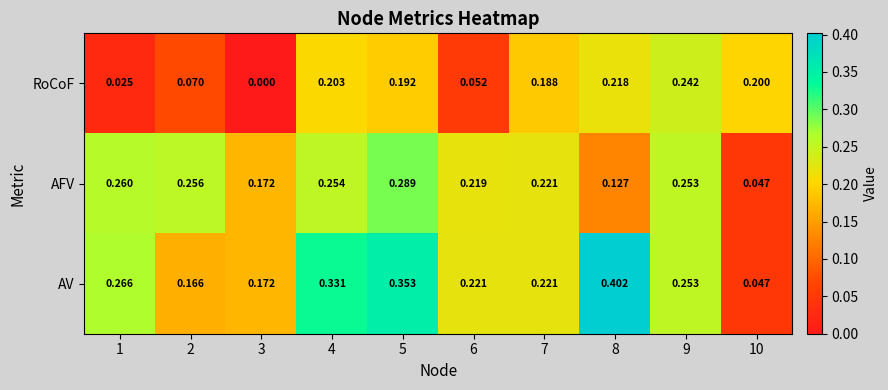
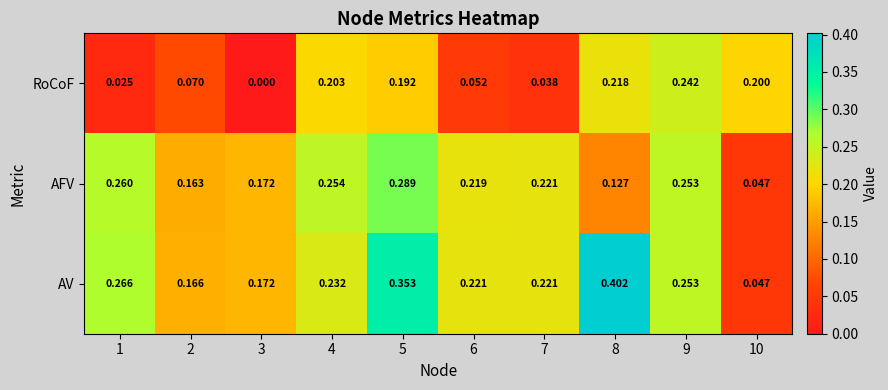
  {
    "RoCoF": {
      "1": 0.025,
      "2": 0.070,
      "3": 0.000,
      "4": 0.203,
      "5": 0.192,
      "6": 0.052,
-     "7": 0.188,
+     "7": 0.038,
      "8": 0.218,
      "9": 0.242,
      "10": 0.200
    },
    "AFV": {
      "1": 0.260,
-     "2": 0.256,
+     "2": 0.163,
      "3": 0.172,
      "4": 0.254,
      "5": 0.289,
      "6": 0.219,
      "7": 0.221,
      "8": 0.127,
      "9": 0.253,
      "10": 0.047
    },
    "AV": {
      "1": 0.266,
      "2": 0.166,
      "3": 0.172,
-     "4": 0.331,
+     "4": 0.232,
      "5": 0.353,
      "6": 0.221,
      "7": 0.221,
      "8": 0.402,
      "9": 0.253,
      "10": 0.047
    }
  }
